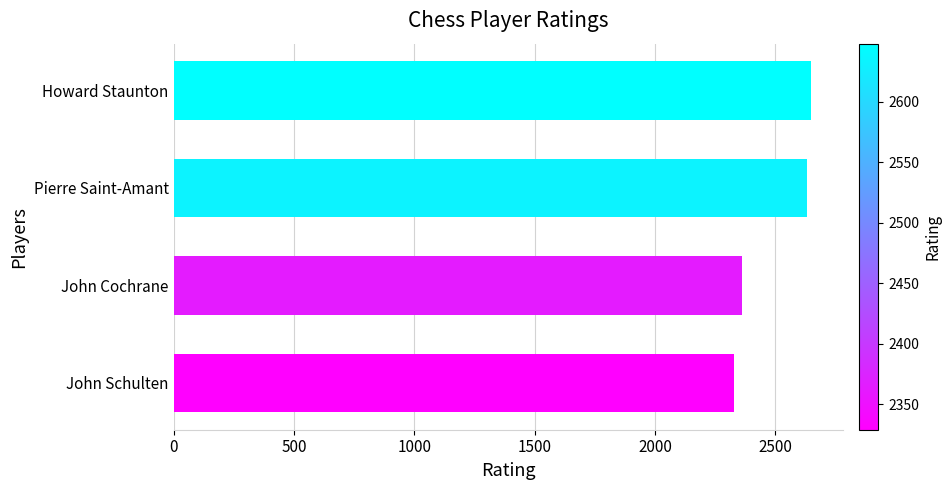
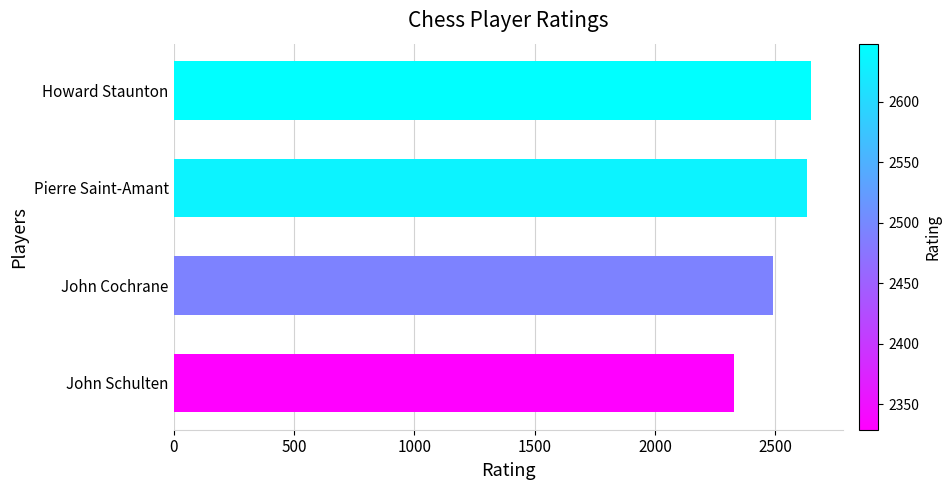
  {
    "Howard Staunton": 2650,
    "Pierre Saint-Amant": 2630,
-   "John Cochrane": 2360,
+   "John Cochrane": 2490,
    "John Schulten": 2330
  }
